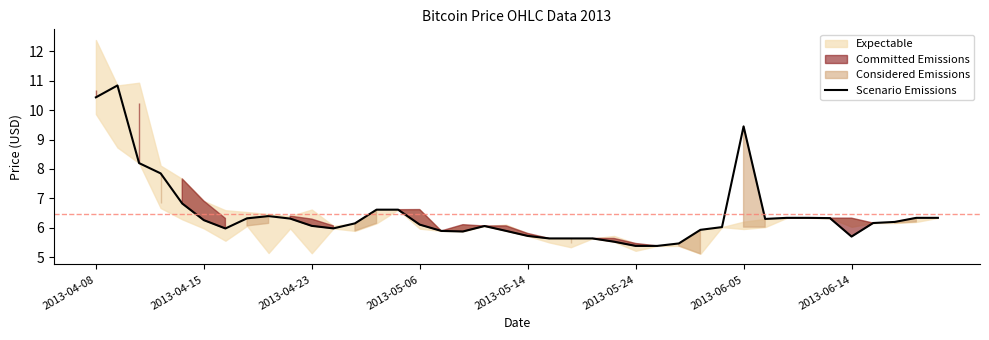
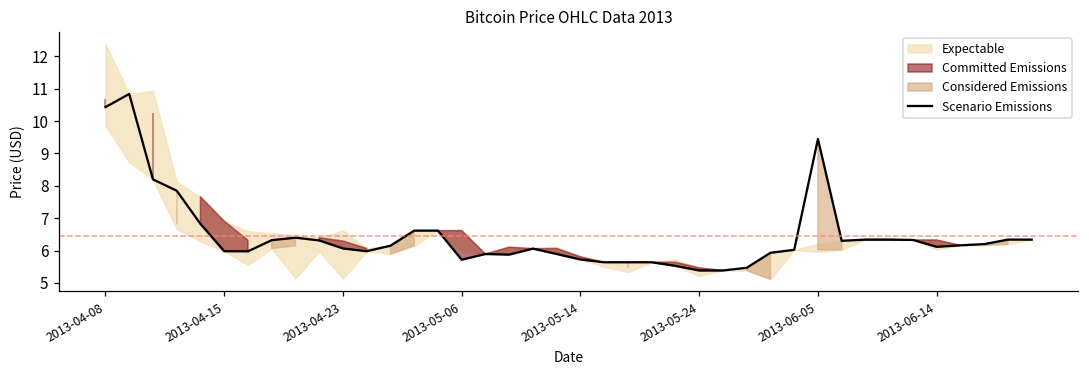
  {
    "Scenario Emissions": {
      "2013-04-08": 10.4,
-     "2013-04-15": 6.3,
+     "2013-04-15": 6.0,
      "2013-04-23": 6.1,
-     "2013-05-06": 6.1,
+     "2013-05-06": 5.7,
      "2013-06-05": 9.4,
-     "2013-06-14": 5.7
+     "2013-06-14": 6.1
    }
  }
